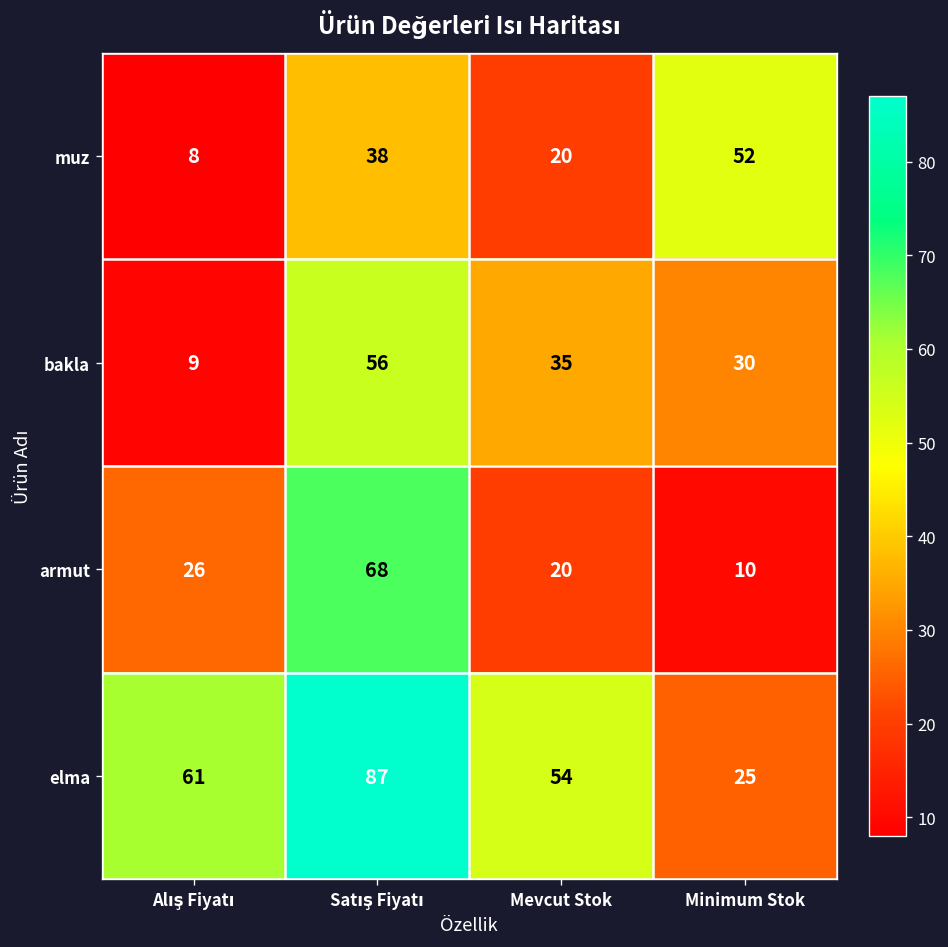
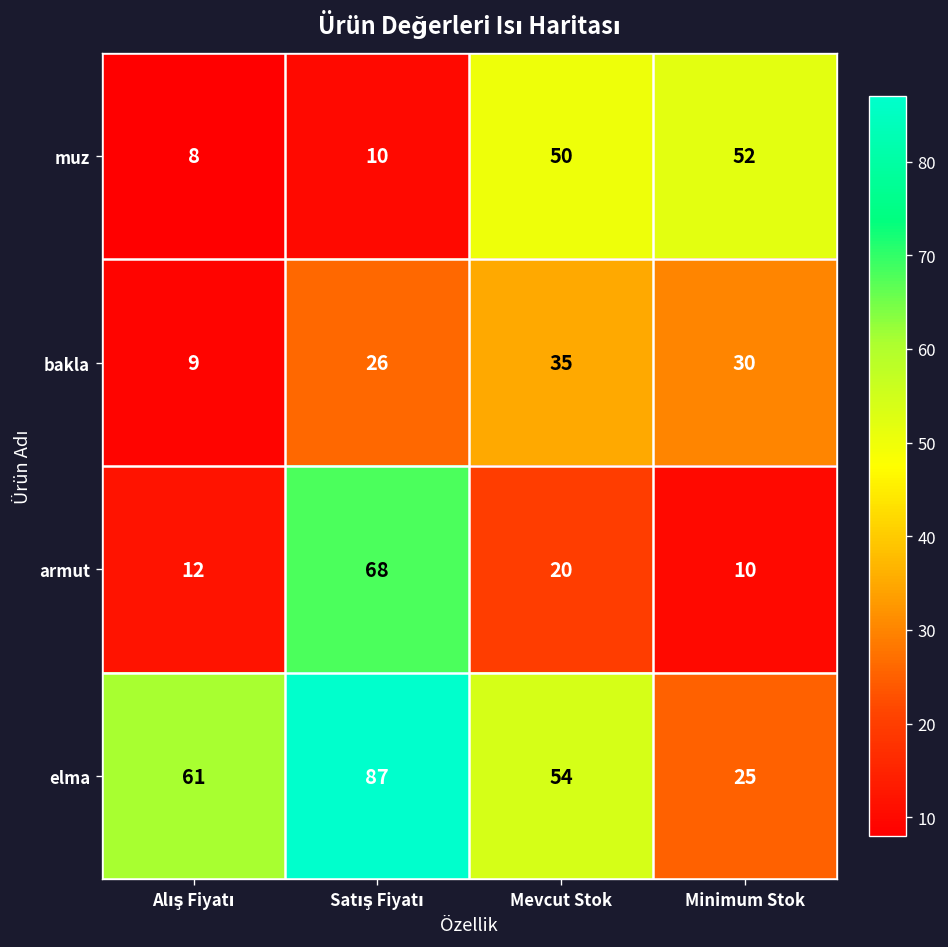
  {
    "muz": {
      "Alış Fiyatı": 8,
-     "Satış Fiyatı": 38,
-     "Mevcut Stok": 20,
+     "Satış Fiyatı": 10,
+     "Mevcut Stok": 50,
      "Minimum Stok": 52
    },
    "bakla": {
      "Alış Fiyatı": 9,
-     "Satış Fiyatı": 56,
+     "Satış Fiyatı": 26,
      "Mevcut Stok": 35,
      "Minimum Stok": 30
    },
    "armut": {
-     "Alış Fiyatı": 26,
+     "Alış Fiyatı": 12,
      "Satış Fiyatı": 68,
      "Mevcut Stok": 20,
      "Minimum Stok": 10
    },
    "elma": {
      "Alış Fiyatı": 61,
      "Satış Fiyatı": 87,
      "Mevcut Stok": 54,
      "Minimum Stok": 25
    }
  }
